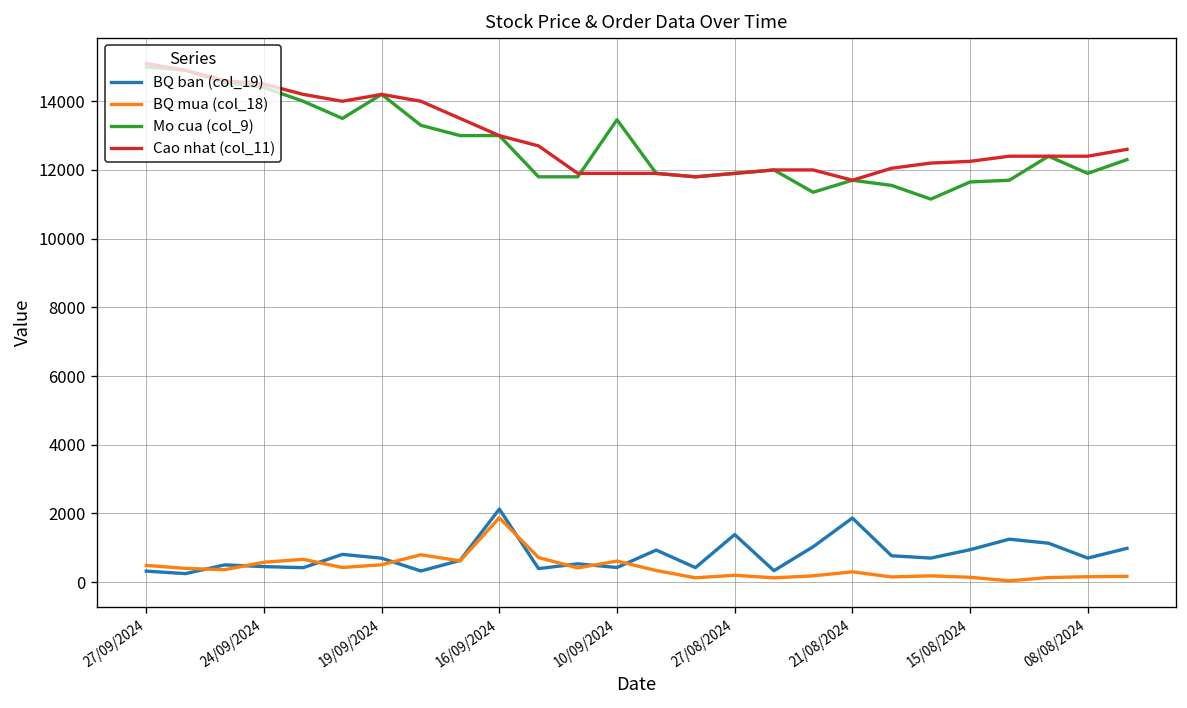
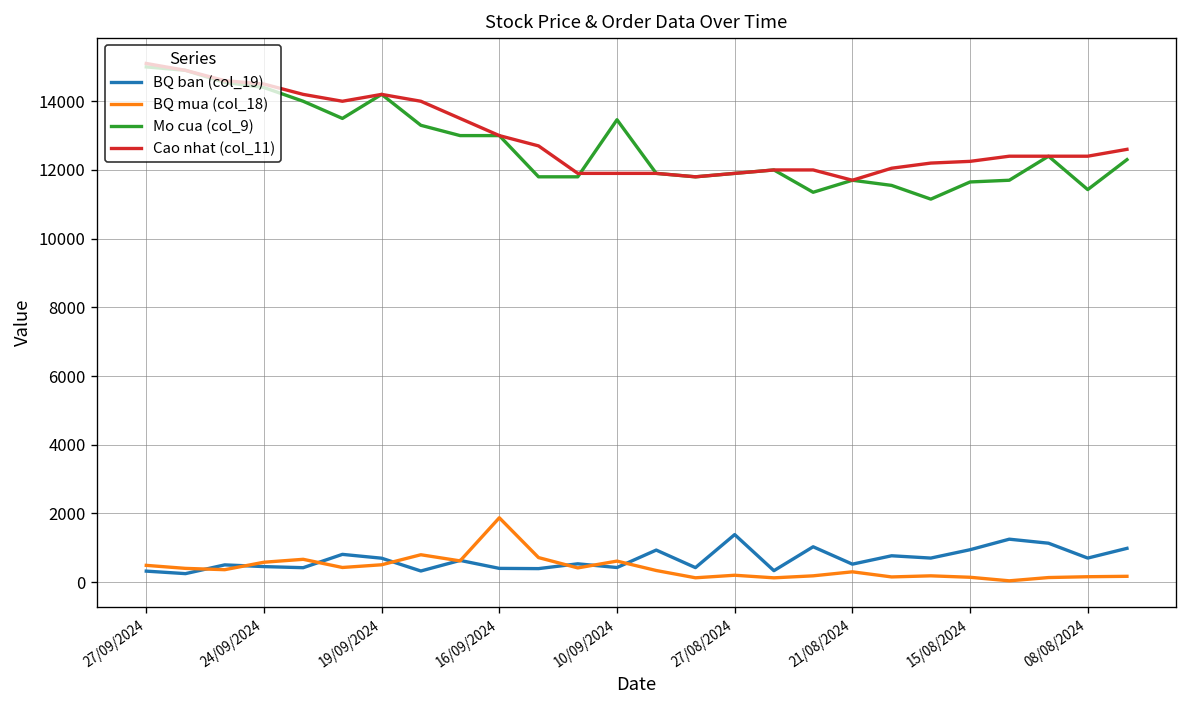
  {
    "BQ ban (col_19)": {
      "27/09/2024": 300,
      "24/09/2024": 500,
      "19/09/2024": 700,
-     "16/09/2024": 2100,
+     "16/09/2024": 400,
      "10/09/2024": 400,
      "27/08/2024": 1400,
-     "21/08/2024": 1900,
+     "21/08/2024": 500,
      "15/08/2024": 900,
      "08/08/2024": 700
    },
    "BQ mua (col_18)": {
      "27/09/2024": 500,
      "24/09/2024": 600,
      "19/09/2024": 500,
      "16/09/2024": 1900,
      "10/09/2024": 600,
      "27/08/2024": 200,
      "21/08/2024": 300,
      "15/08/2024": 100,
      "08/08/2024": 200
    },
    "Mo cua (col_9)": {
      "10/09/2024": 13500,
      "15/08/2024": 11700,
-     "08/08/2024": 11900
+     "08/08/2024": 11400
    },
    "Cao nhat (col_11)": {
      "10/09/2024": 11900,
      "15/08/2024": 12300,
      "08/08/2024": 12400
    }
  }
